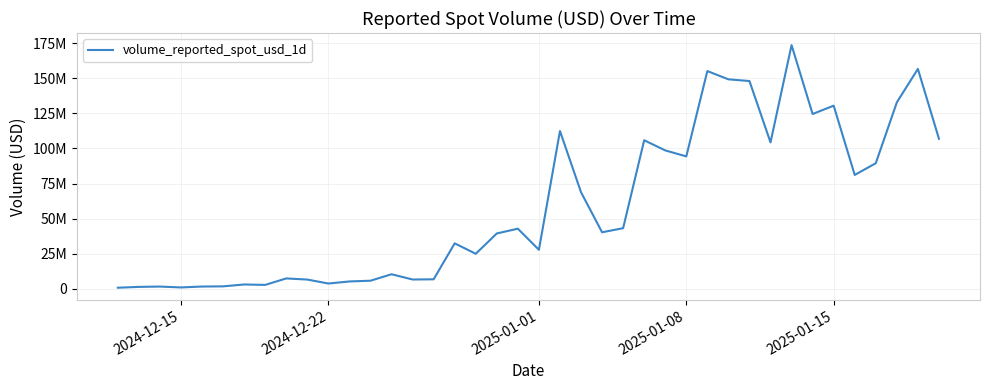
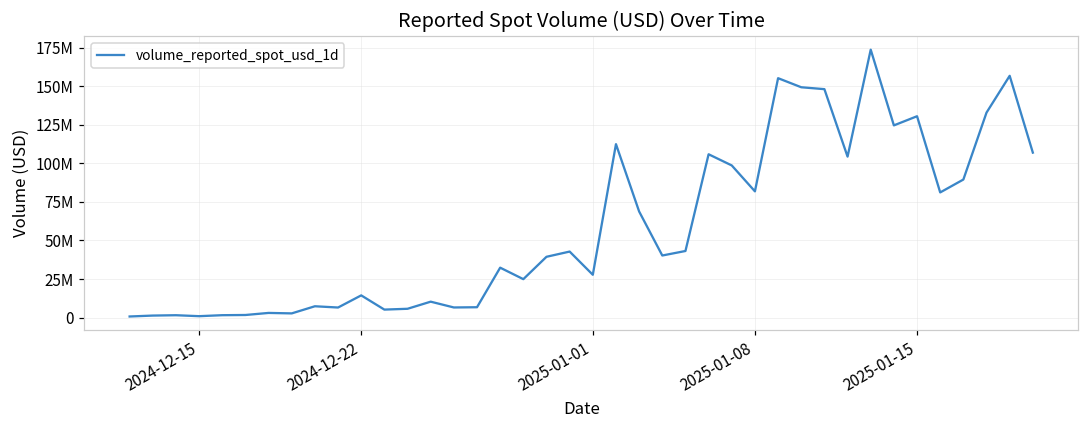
  {
    "2024-12-15": 1000000,
-   "2024-12-22": 4000000,
+   "2024-12-22": 14000000,
    "2025-01-01": 28000000,
-   "2025-01-08": 94000000,
+   "2025-01-08": 82000000,
    "2025-01-15": 130000000
  }
